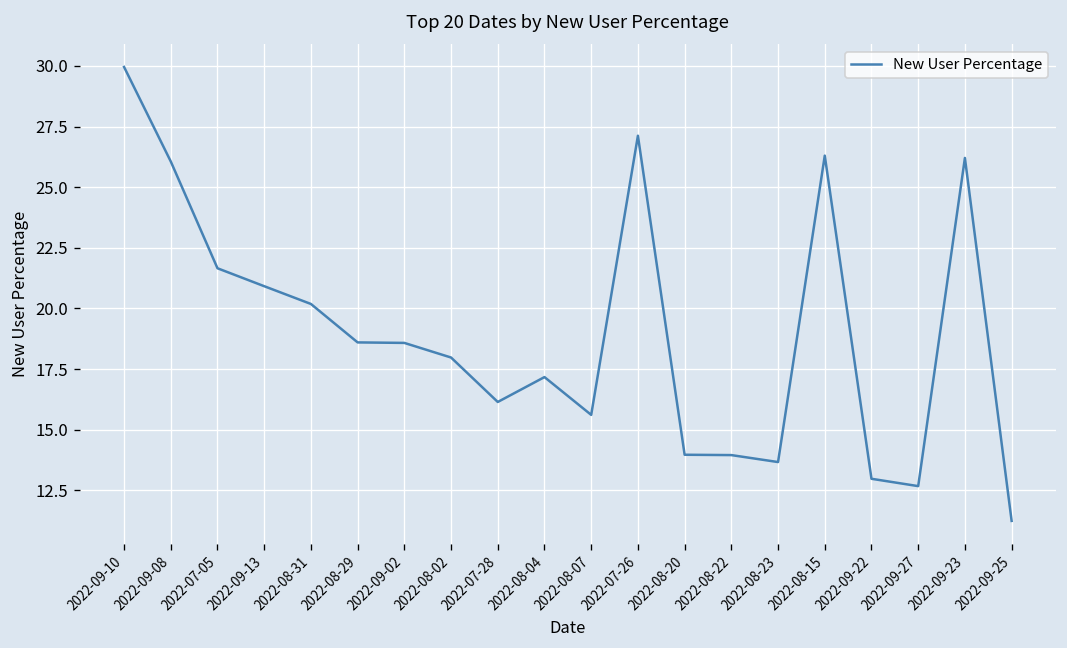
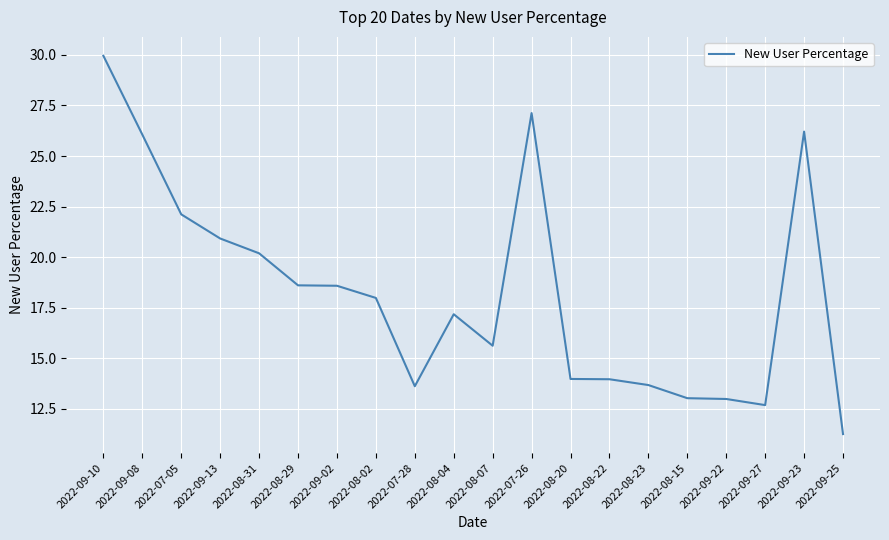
  {
    "2022-09-10": 30.0,
    "2022-09-08": 26.1,
-   "2022-07-05": 21.7,
+   "2022-07-05": 22.1,
    "2022-09-13": 20.9,
    "2022-08-31": 20.2,
    "2022-08-29": 18.6,
    "2022-09-02": 18.6,
    "2022-08-02": 18.0,
-   "2022-07-28": 16.1,
+   "2022-07-28": 13.6,
    "2022-08-04": 17.2,
    "2022-08-07": 15.6,
    "2022-07-26": 27.1,
    "2022-08-20": 14.0,
    "2022-08-22": 14.0,
    "2022-08-23": 13.7,
-   "2022-08-15": 26.3,
+   "2022-08-15": 13.0,
    "2022-09-22": 13.0,
    "2022-09-27": 12.7,
    "2022-09-23": 26.2,
    "2022-09-25": 11.2
  }
